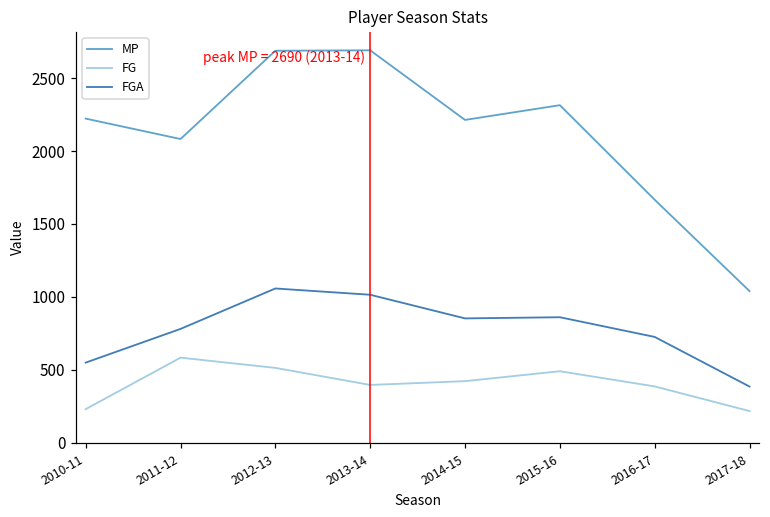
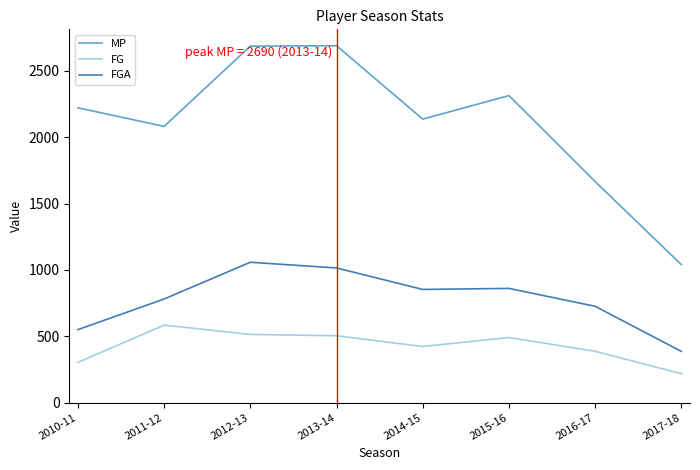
  {
    "MP": {
      "2010-11": 2220,
      "2011-12": 2080,
      "2013-14": 2690,
-     "2014-15": 2210,
+     "2014-15": 2140,
      "2015-16": 2310,
      "2016-17": 1670,
      "2017-18": 1040
    },
    "FG": {
-     "2010-11": 230,
+     "2010-11": 300,
      "2011-12": 580,
      "2012-13": 510,
-     "2013-14": 400,
+     "2013-14": 500,
      "2014-15": 420,
      "2015-16": 490,
      "2016-17": 390,
      "2017-18": 220
    },
    "FGA": {
      "2010-11": 550,
      "2011-12": 780,
      "2012-13": 1060,
      "2013-14": 1020,
      "2014-15": 850,
      "2015-16": 860,
      "2016-17": 730,
      "2017-18": 390
    }
  }
